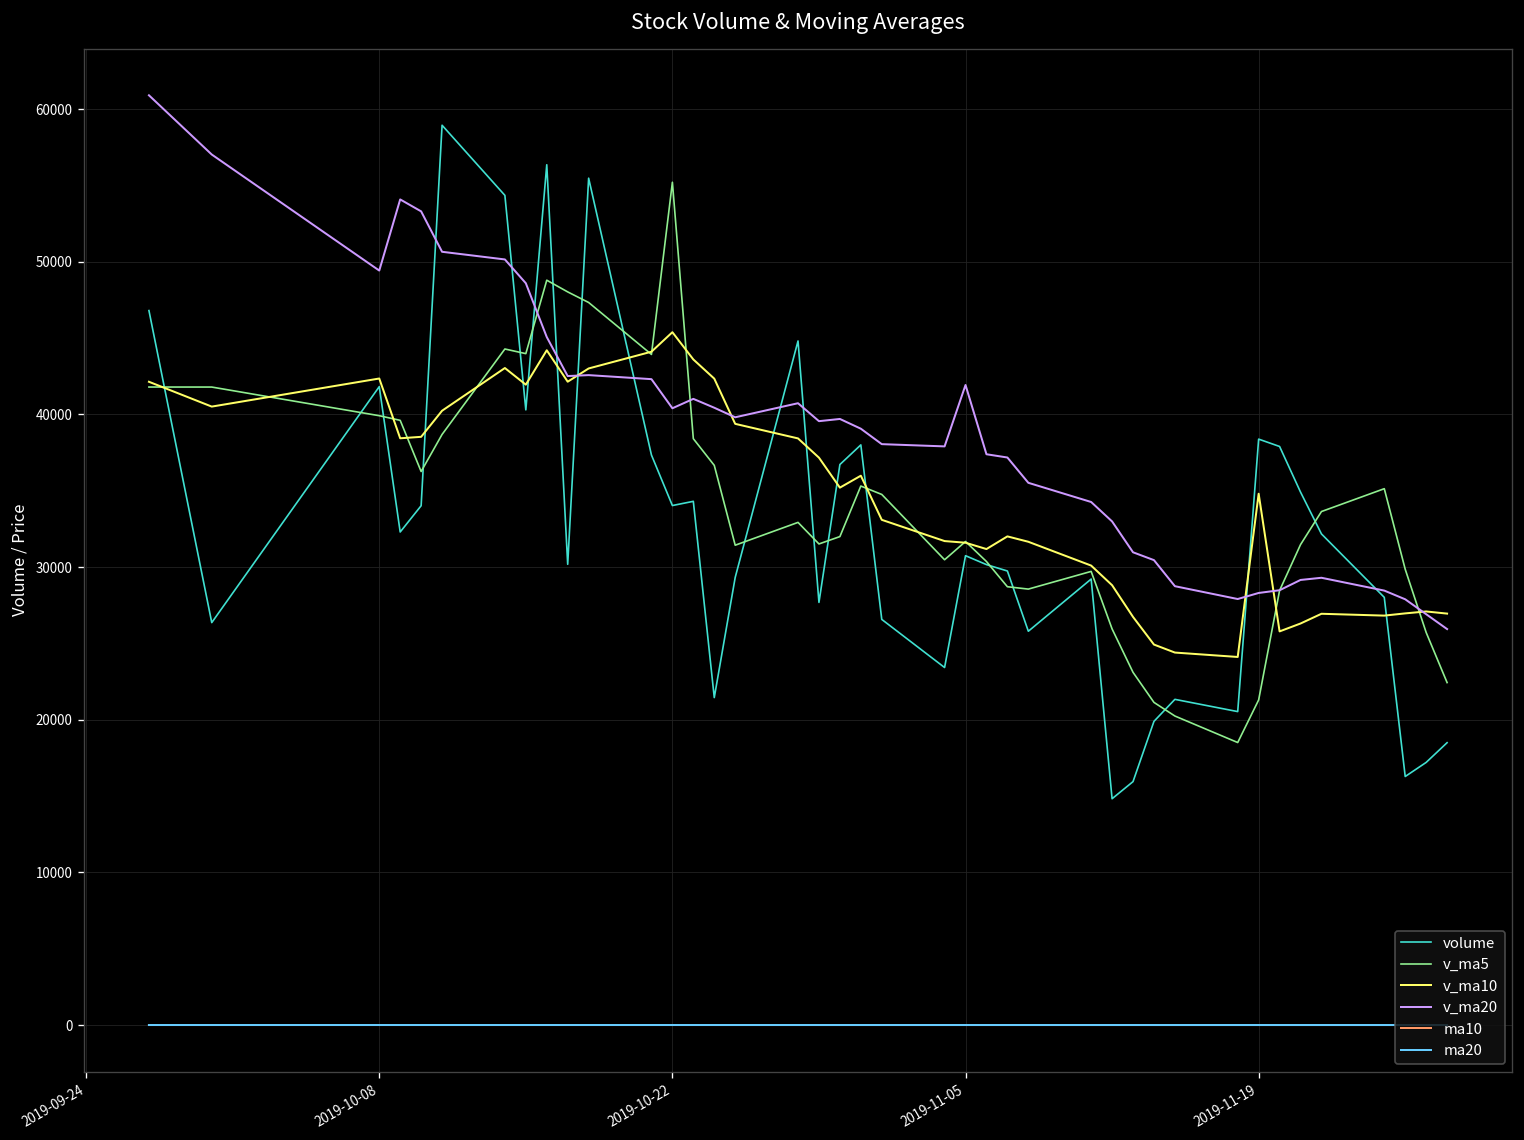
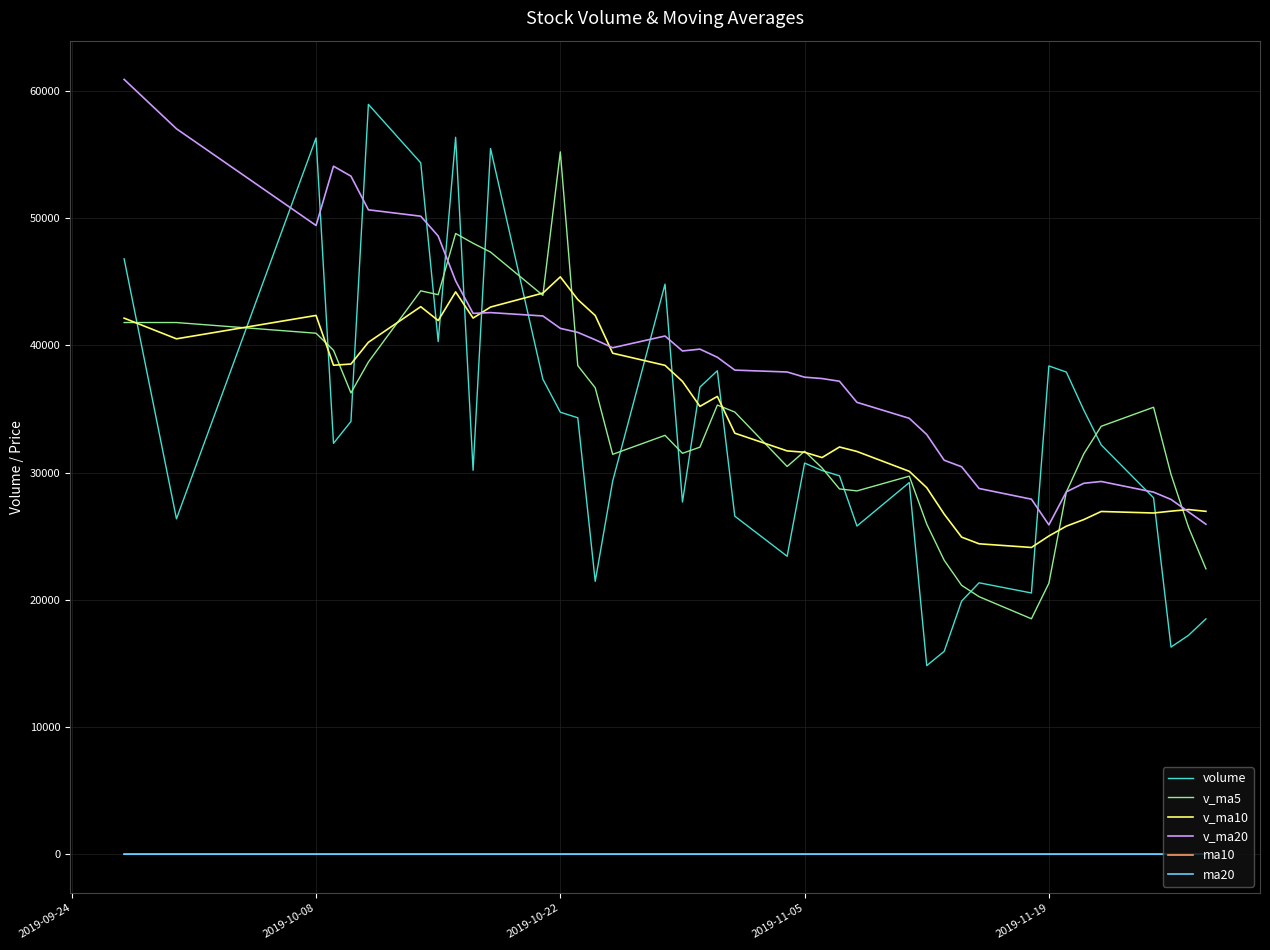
  {
    "volume": {
-     "2019-10-08": 41800,
-     "2019-10-22": 34000,
+     "2019-10-08": 56300,
+     "2019-10-22": 34700,
      "2019-11-05": 30700,
      "2019-11-19": 38400
    },
    "v_ma5": {
-     "2019-10-08": 39900,
+     "2019-10-08": 41000,
      "2019-10-22": 55200,
      "2019-11-19": 21300
    },
    "v_ma10": {
      "2019-10-08": 42400,
      "2019-10-22": 45400,
-     "2019-11-19": 34800
+     "2019-11-19": 25000
    },
    "v_ma20": {
      "2019-10-08": 49400,
-     "2019-10-22": 40400,
-     "2019-11-05": 41900,
-     "2019-11-19": 28300
+     "2019-10-22": 41300,
+     "2019-11-05": 37500,
+     "2019-11-19": 25900
    },
    "ma20": {
      "2019-10-08": 0,
      "2019-10-22": 0,
      "2019-11-05": 0,
      "2019-11-19": 0
    }
  }
